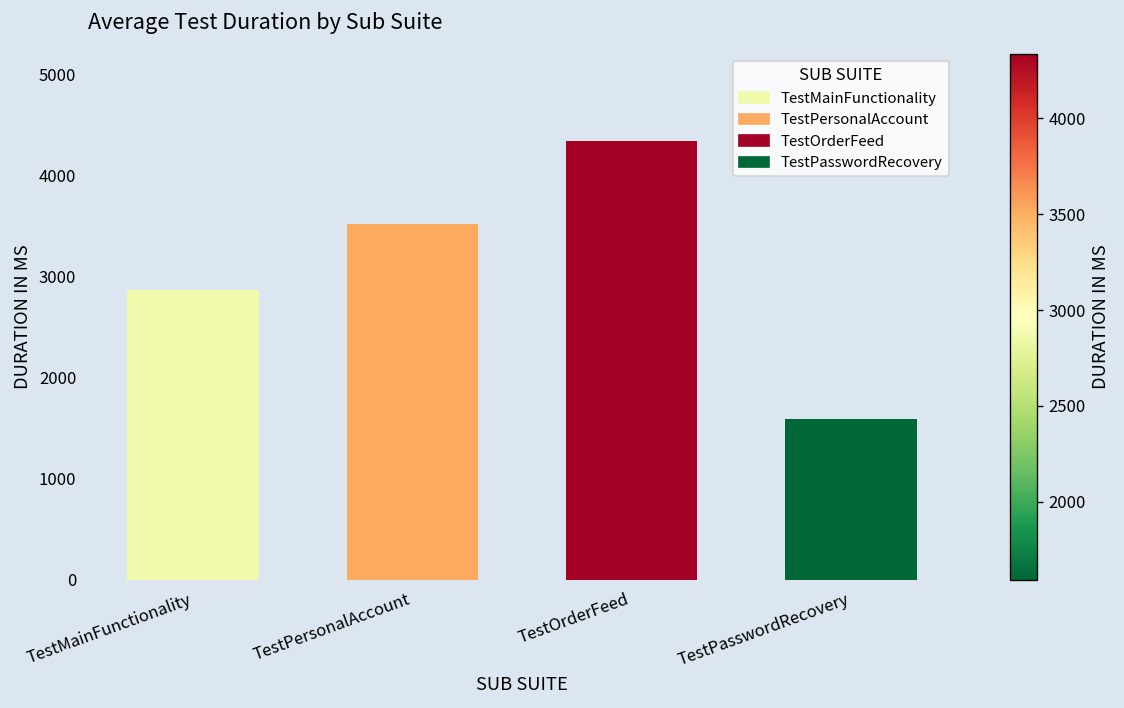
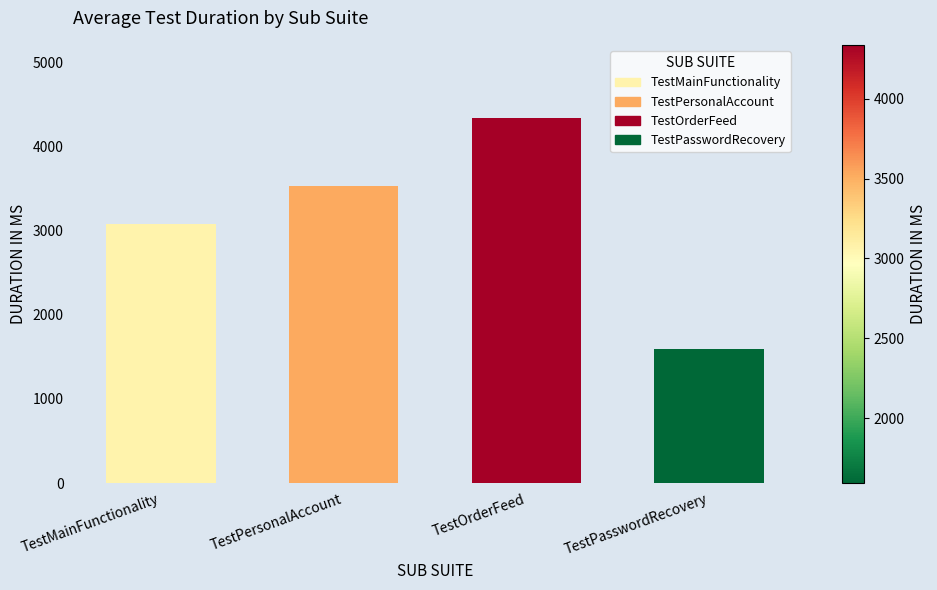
  {
-   "TestMainFunctionality": 2900,
+   "TestMainFunctionality": 3100,
    "TestPersonalAccount": 3500,
    "TestOrderFeed": 4300,
    "TestPasswordRecovery": 1600
  }
